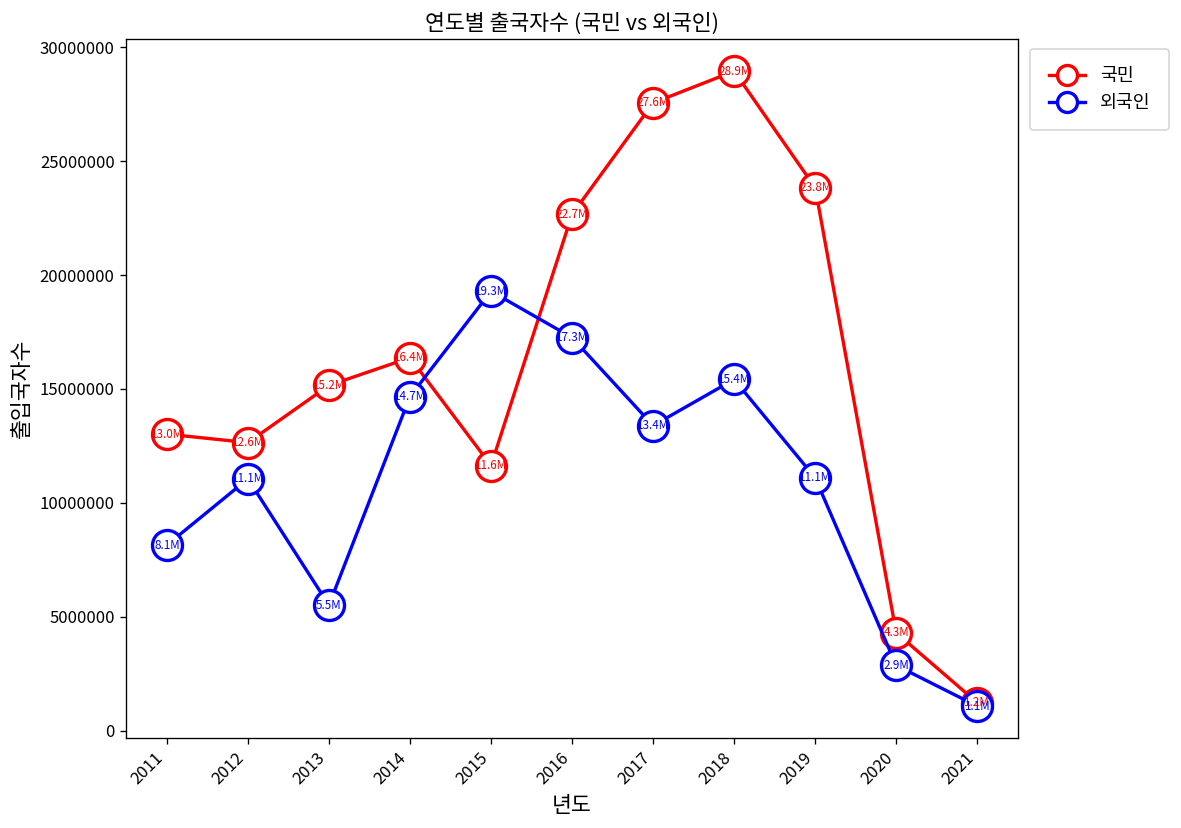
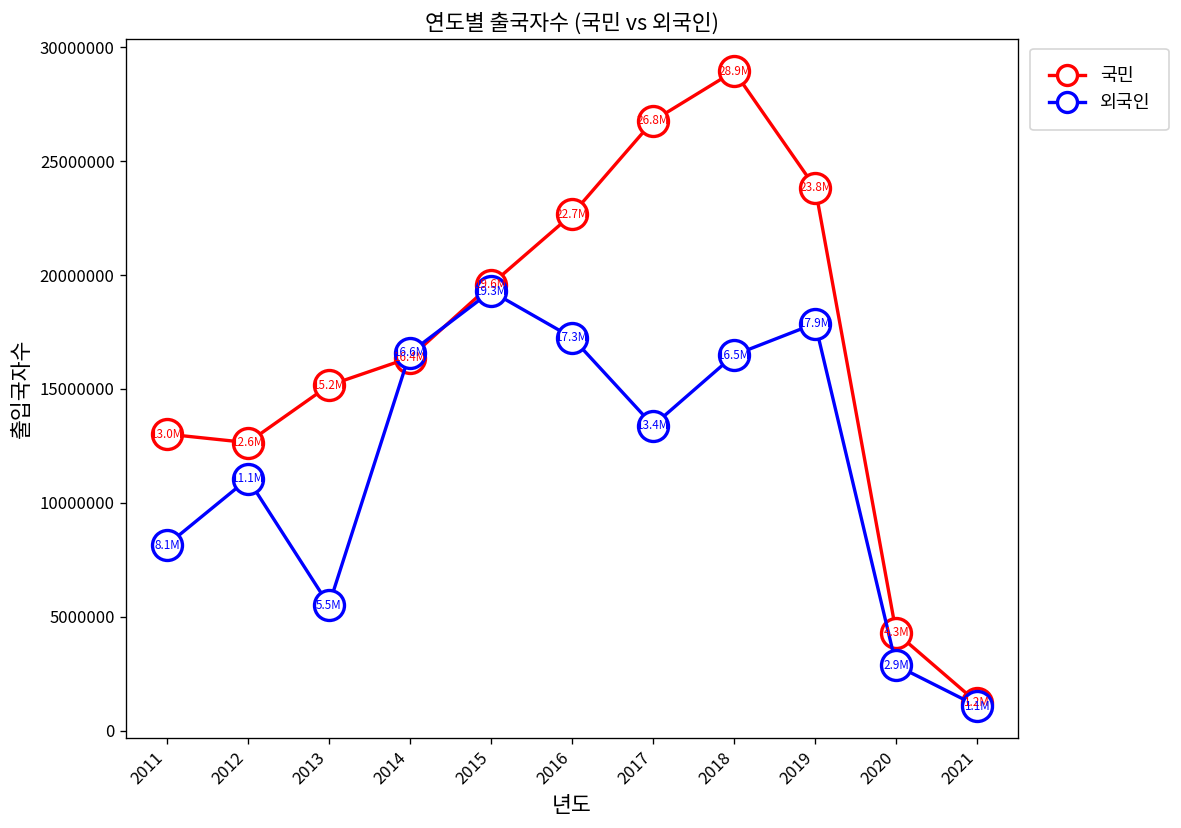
  {
    "국민": {
      "2011": "13.0M",
      "2012": "12.6M",
      "2013": "15.2M",
      "2014": "16.4M",
-     "2015": "11.6M",
+     "2015": "19.6M",
      "2016": "22.7M",
-     "2017": "27.6M",
+     "2017": "26.8M",
      "2018": "28.9M",
      "2019": "23.8M",
      "2020": "4.3M"
    },
    "외국인": {
      "2011": "8.1M",
      "2012": "11.1M",
      "2013": "5.5M",
-     "2014": "14.7M",
+     "2014": "16.6M",
      "2015": "19.3M",
      "2016": "17.3M",
      "2017": "13.4M",
-     "2018": "15.4M",
-     "2019": "11.1M",
+     "2018": "16.5M",
+     "2019": "17.9M",
      "2020": "2.9M"
    }
  }
